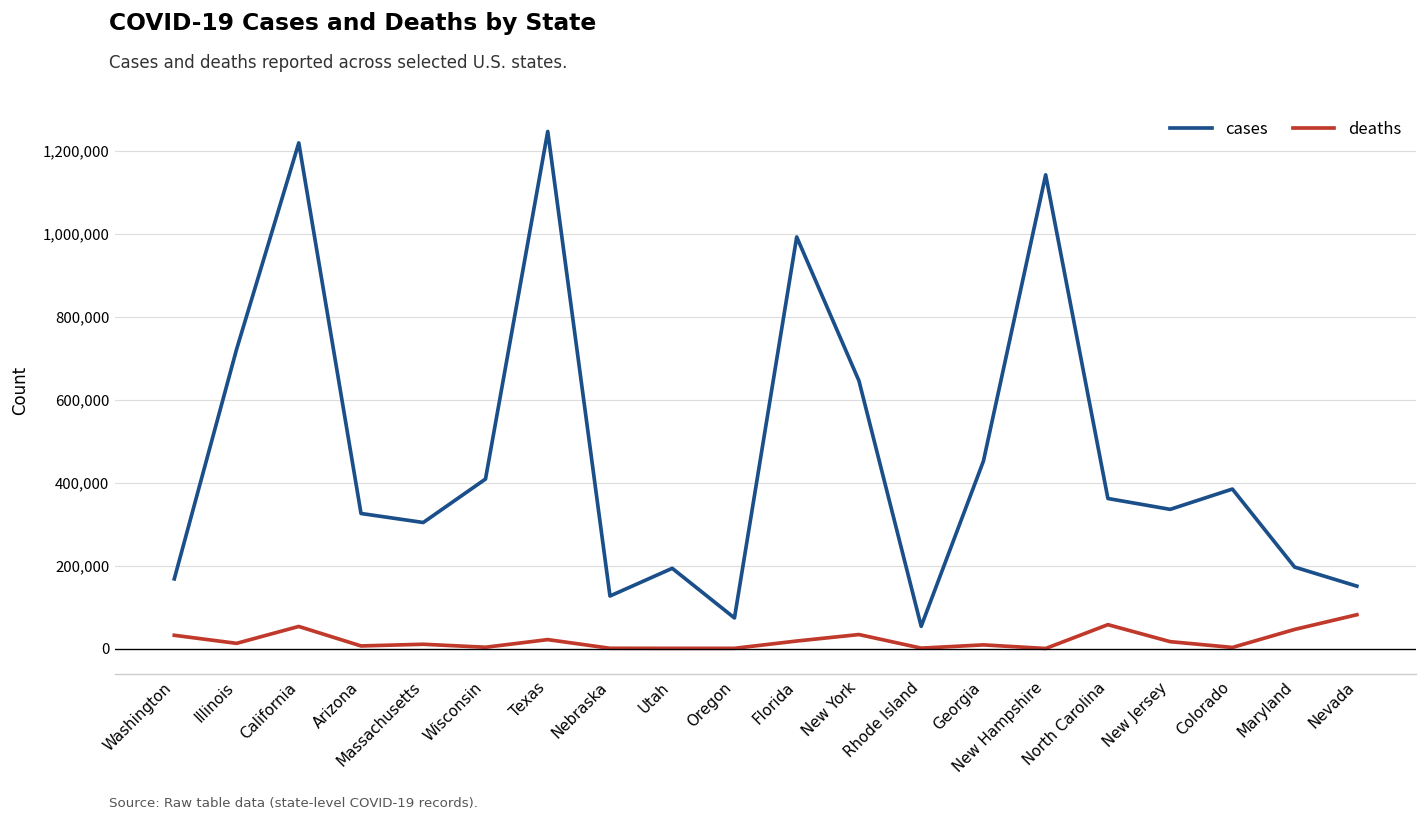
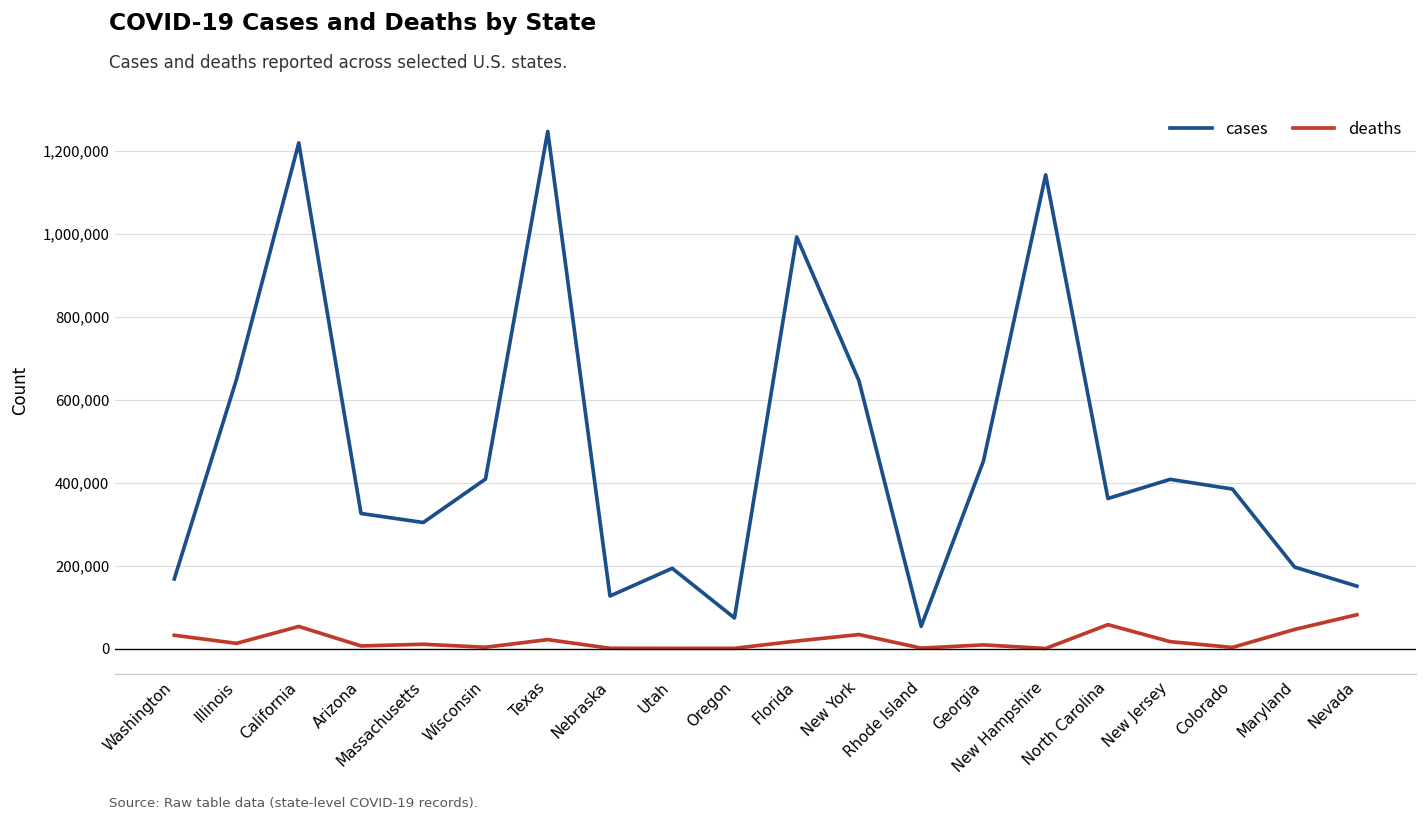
  {
    "cases": {
      "Washington": "170,000",
-     "Illinois": "720,000",
+     "Illinois": "650,000",
      "California": "1,220,000",
      "Arizona": "330,000",
      "Massachusetts": "300,000",
      "Wisconsin": "410,000",
      "Texas": "1,250,000",
      "Nebraska": "130,000",
      "Utah": "190,000",
      "Oregon": "70,000",
      "Florida": "990,000",
      "New York": "650,000",
      "Rhode Island": "50,000",
      "Georgia": "450,000",
      "New Hampshire": "1,140,000",
      "North Carolina": "360,000",
-     "New Jersey": "340,000",
+     "New Jersey": "410,000",
      "Colorado": "380,000",
      "Maryland": "200,000",
      "Nevada": "150,000"
    },
    "deaths": {
      "Washington": "30,000",
      "Illinois": "10,000",
      "California": "50,000",
      "Arizona": "10,000",
      "Massachusetts": "10,000",
      "Wisconsin": "0",
      "Texas": "20,000",
      "Nebraska": "0",
      "Utah": "0",
      "Oregon": "0",
      "Florida": "20,000",
      "New York": "30,000",
      "Rhode Island": "0",
      "Georgia": "10,000",
      "New Hampshire": "0",
      "North Carolina": "60,000",
      "New Jersey": "20,000",
      "Colorado": "0",
      "Maryland": "50,000",
      "Nevada": "80,000"
    }
  }
